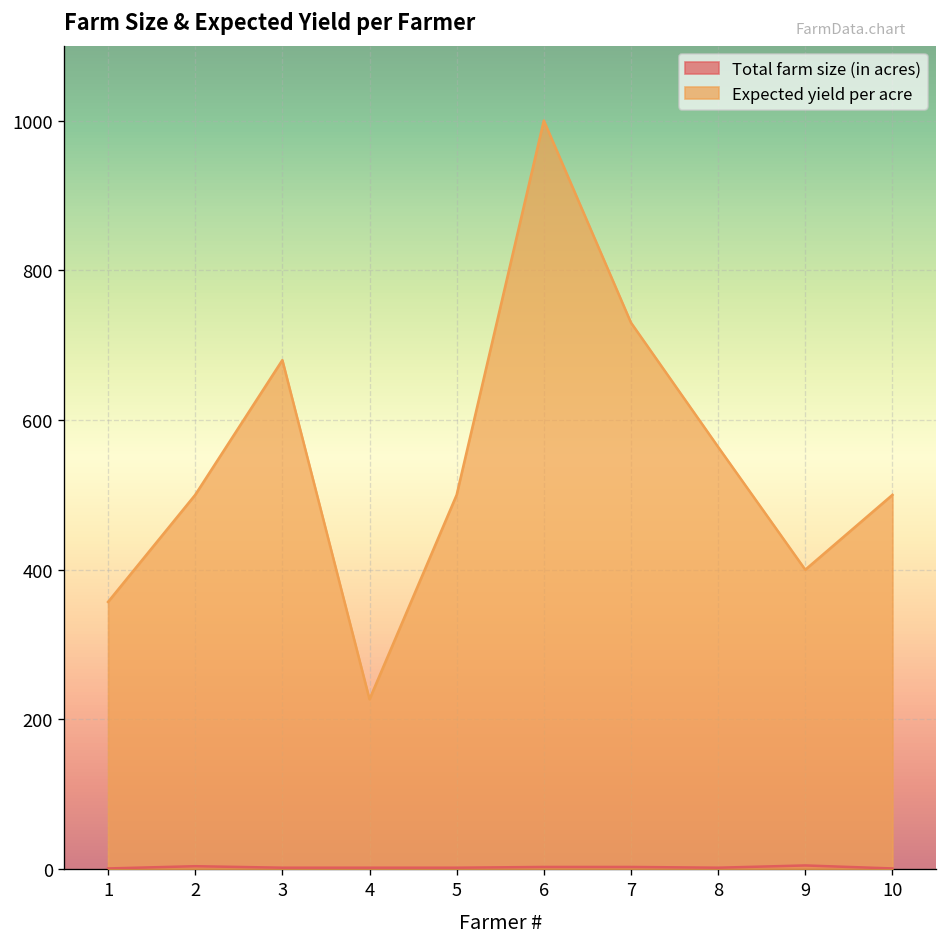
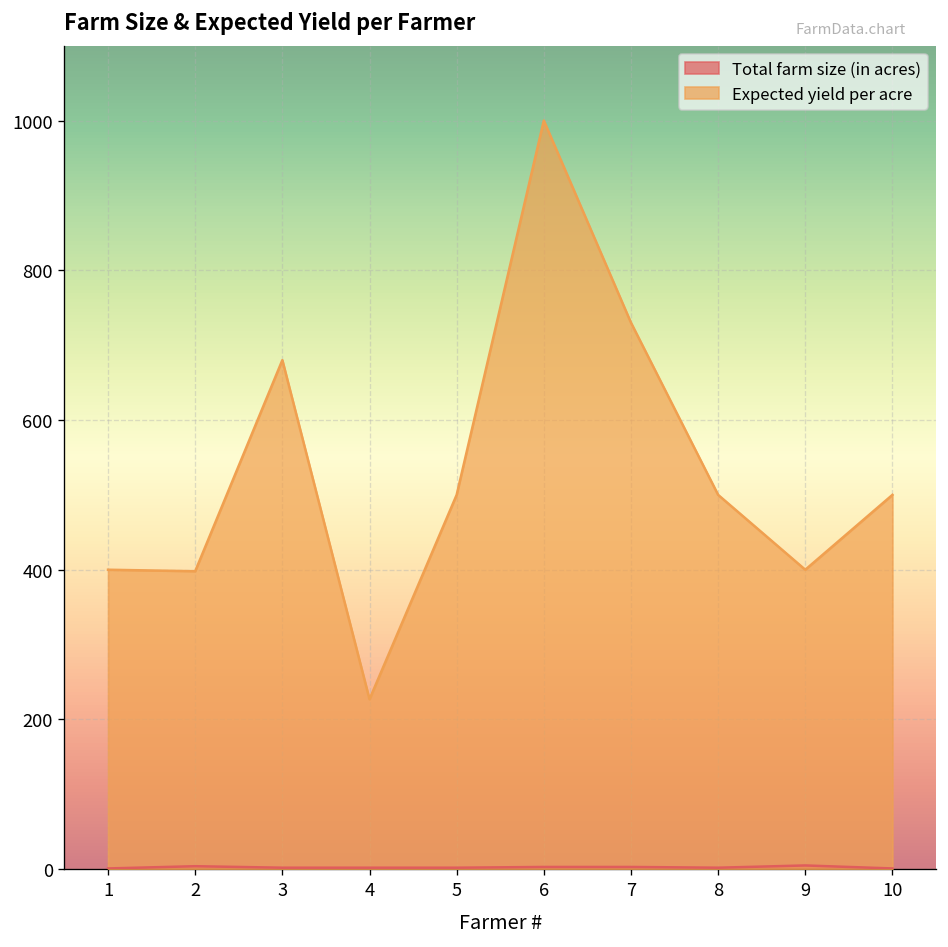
  {
    "Total farm size (in acres)": {
      "1": 0,
      "2": 0,
      "3": 0,
      "4": 0,
      "5": 0,
      "6": 0,
      "7": 0,
      "8": 0,
      "9": 10,
      "10": 0
    },
    "Expected yield per acre": {
-     "1": 360,
-     "2": 500,
+     "1": 400,
+     "2": 400,
      "3": 680,
      "4": 230,
      "5": 500,
      "6": 1000,
      "7": 730,
-     "8": 560,
+     "8": 500,
      "9": 400,
      "10": 500
    }
  }
